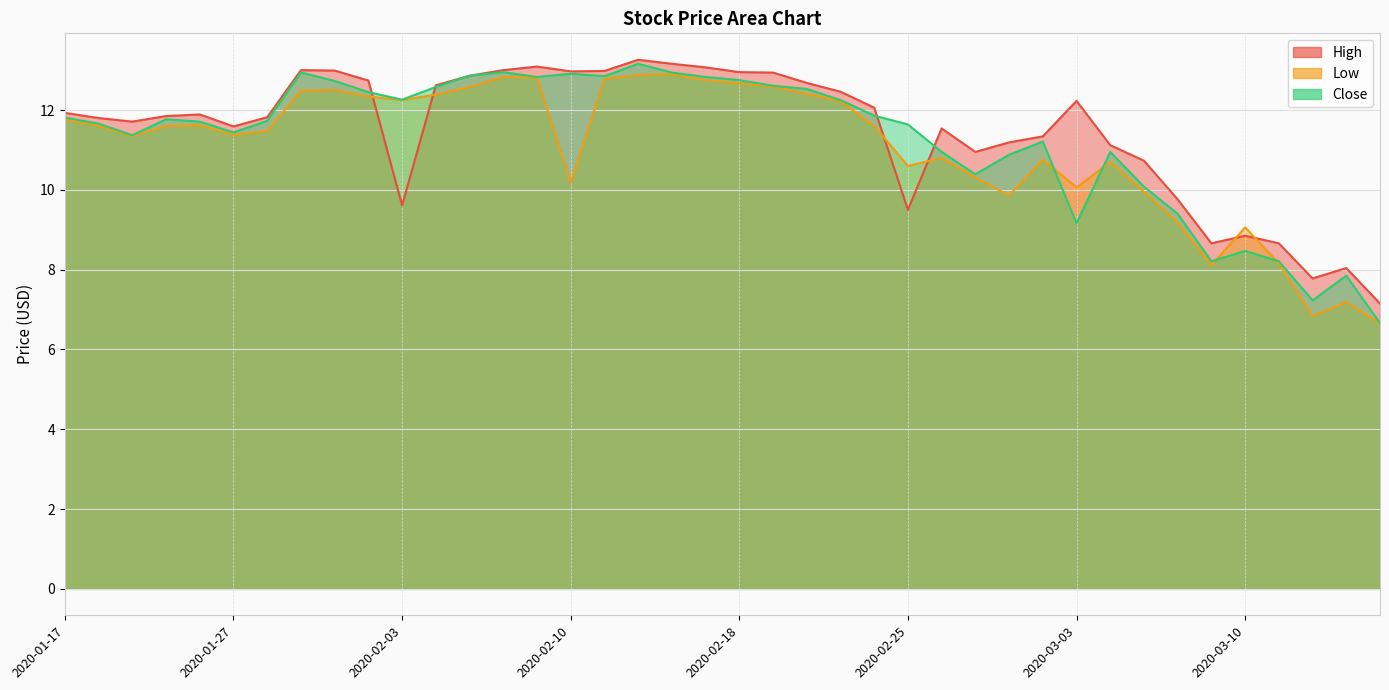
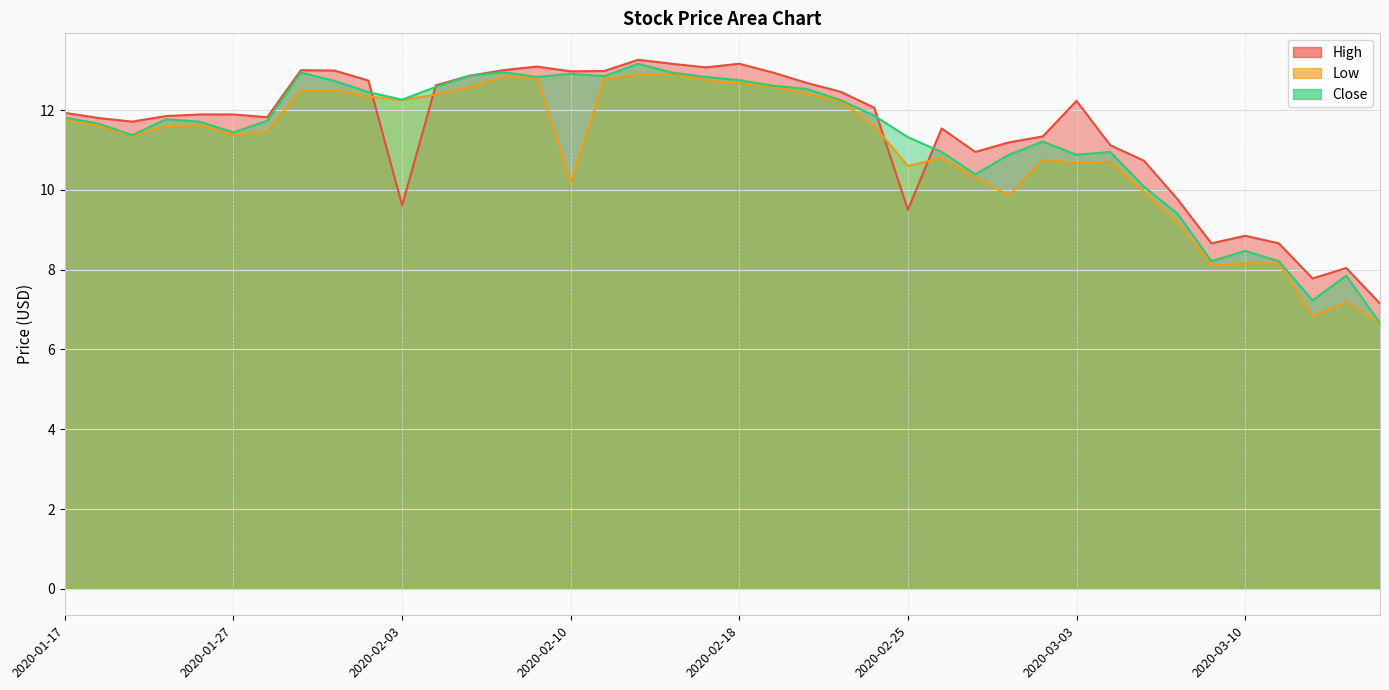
  {
    "High": {
      "2020-01-17": 11.9,
-     "2020-01-27": 11.6,
+     "2020-01-27": 11.9,
      "2020-02-03": 9.6,
-     "2020-02-18": 13.0,
+     "2020-02-18": 13.2,
      "2020-02-25": 9.5,
      "2020-03-03": 12.2,
      "2020-03-10": 8.9
    },
    "Low": {
      "2020-02-10": 10.2,
      "2020-02-18": 12.7,
      "2020-02-25": 10.6,
-     "2020-03-03": 10.1,
-     "2020-03-10": 9.1
+     "2020-03-03": 10.7,
+     "2020-03-10": 8.2
    },
    "Close": {
      "2020-02-18": 12.8,
-     "2020-02-25": 11.6,
-     "2020-03-03": 9.2,
+     "2020-02-25": 11.3,
+     "2020-03-03": 10.9,
      "2020-03-10": 8.5
    }
  }
